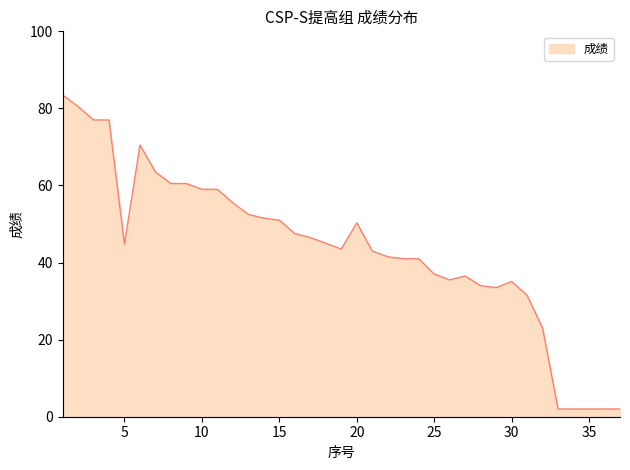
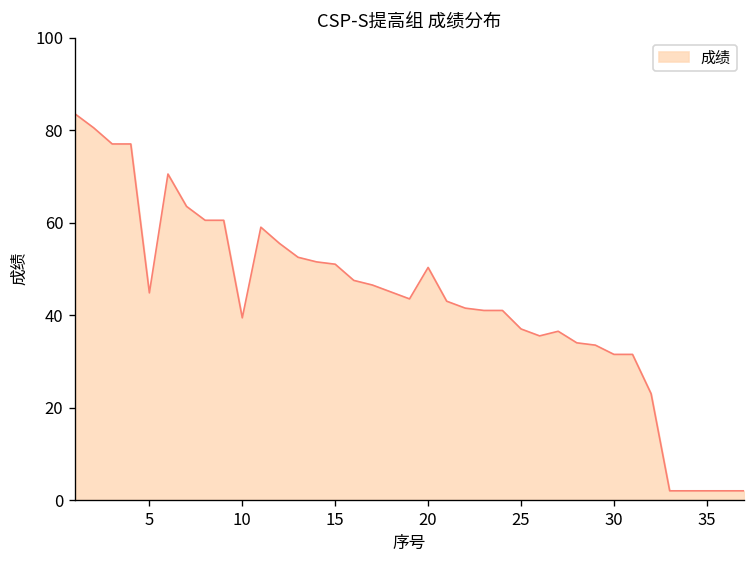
  {
    "5": 45,
-   "10": 59,
+   "10": 39,
    "15": 51,
    "20": 50,
    "25": 37,
-   "30": 35,
+   "30": 32,
    "35": 2
  }
